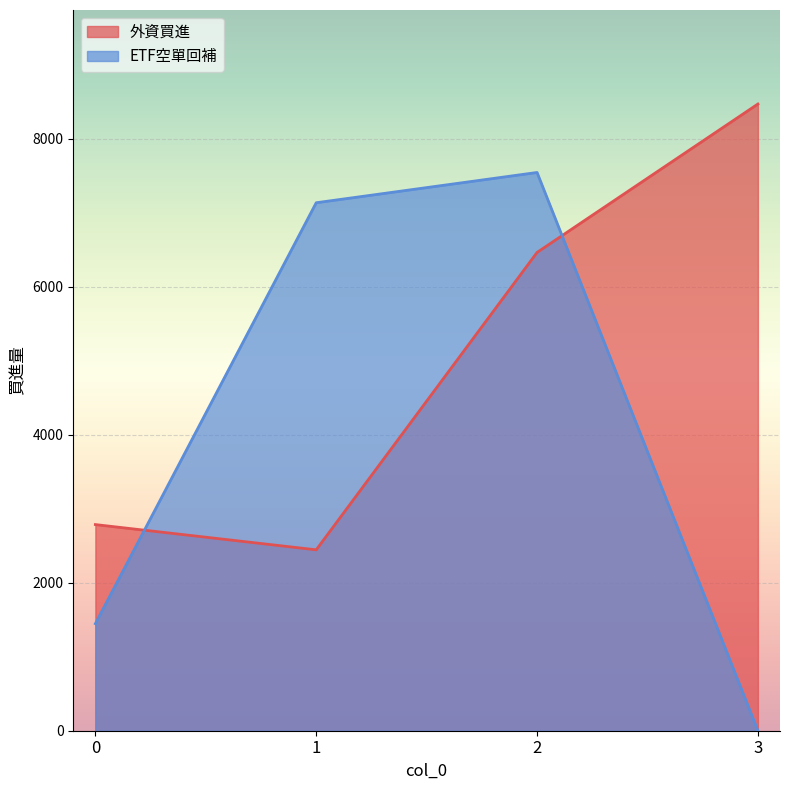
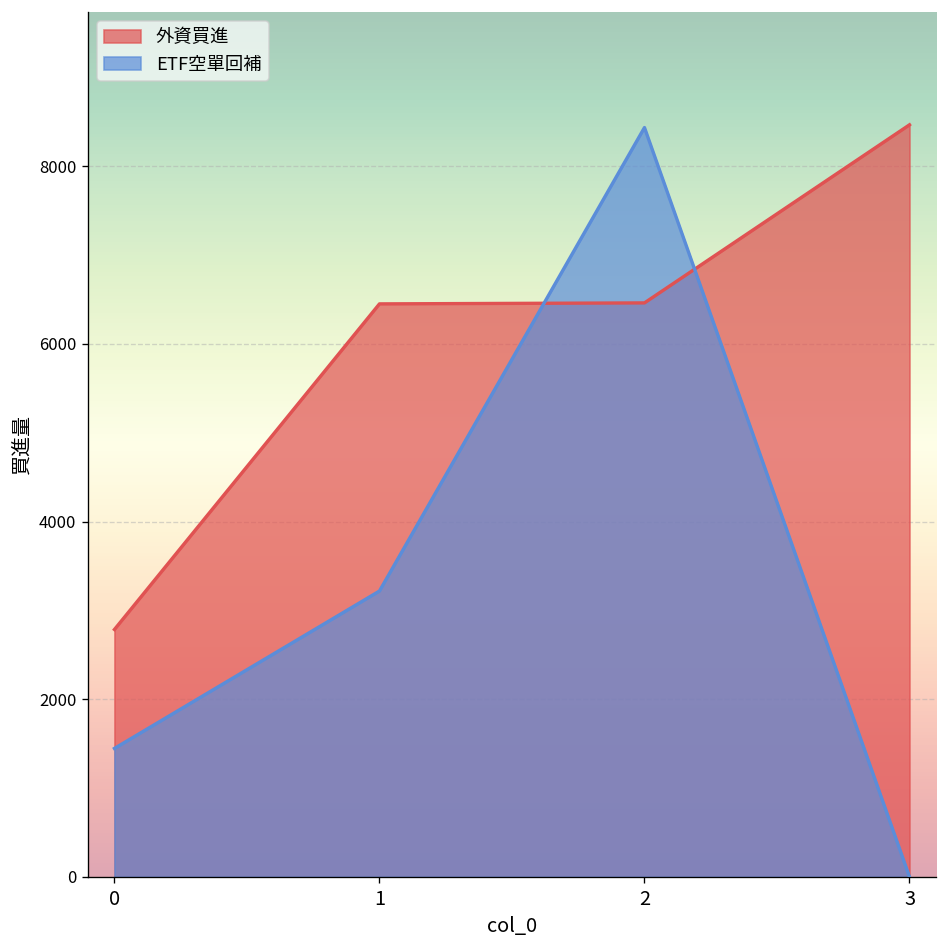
  {
    "外資買進": {
      "0": 2800,
-     "1": 2400,
+     "1": 6500,
      "2": 6500,
      "3": 8500
    },
    "ETF空單回補": {
      "0": 1400,
-     "1": 7100,
-     "2": 7500,
+     "1": 3200,
+     "2": 8400,
      "3": 0
    }
  }
